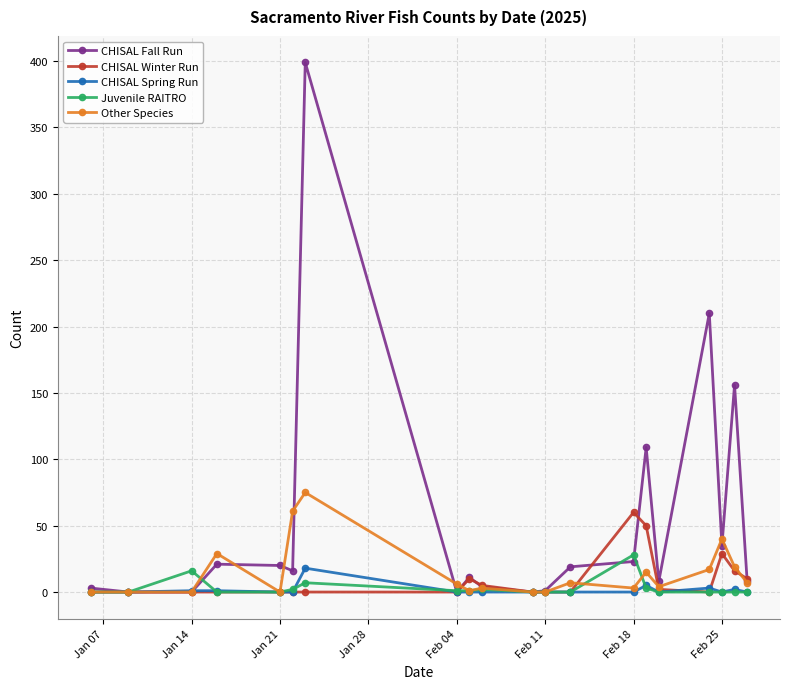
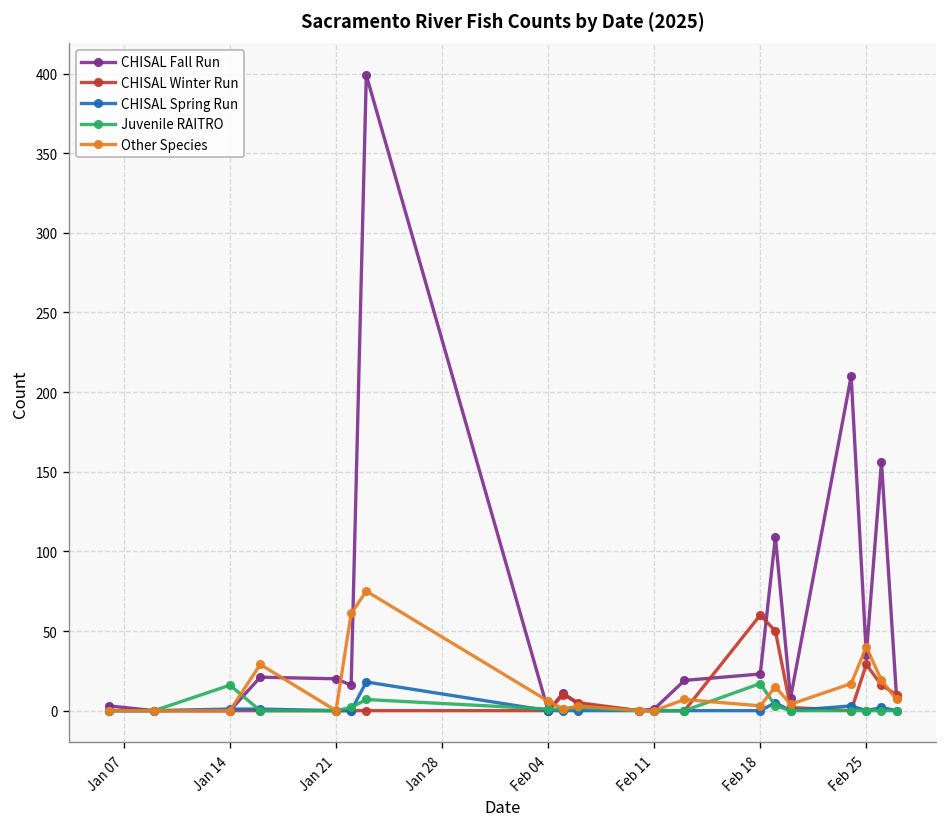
  {
    "CHISAL Fall Run": {
      "Jan 21": 20,
      "Feb 18": 23,
      "Feb 25": 35
    },
    "CHISAL Winter Run": {
      "Feb 18": 60,
      "Feb 25": 29
    },
    "CHISAL Spring Run": {
      "Feb 18": 0
    },
    "Juvenile RAITRO": {
      "Jan 14": 16,
-     "Feb 18": 28
+     "Feb 18": 17
    },
    "Other Species": {
      "Feb 04": 6,
      "Feb 18": 3,
      "Feb 25": 40
    }
  }
